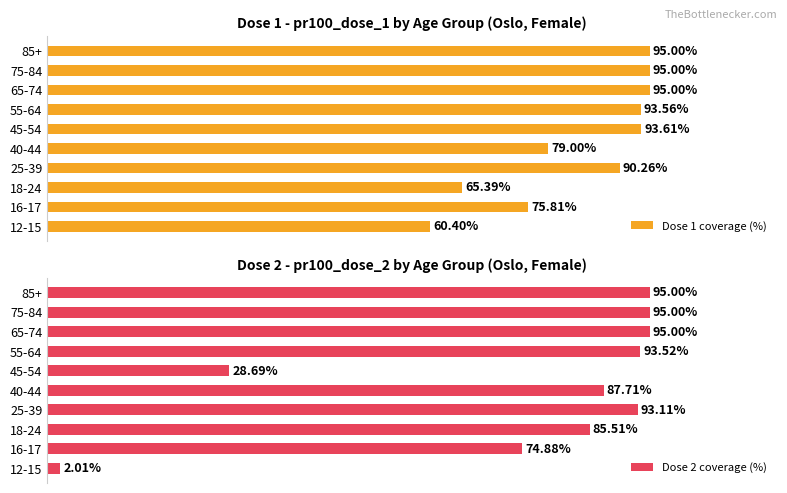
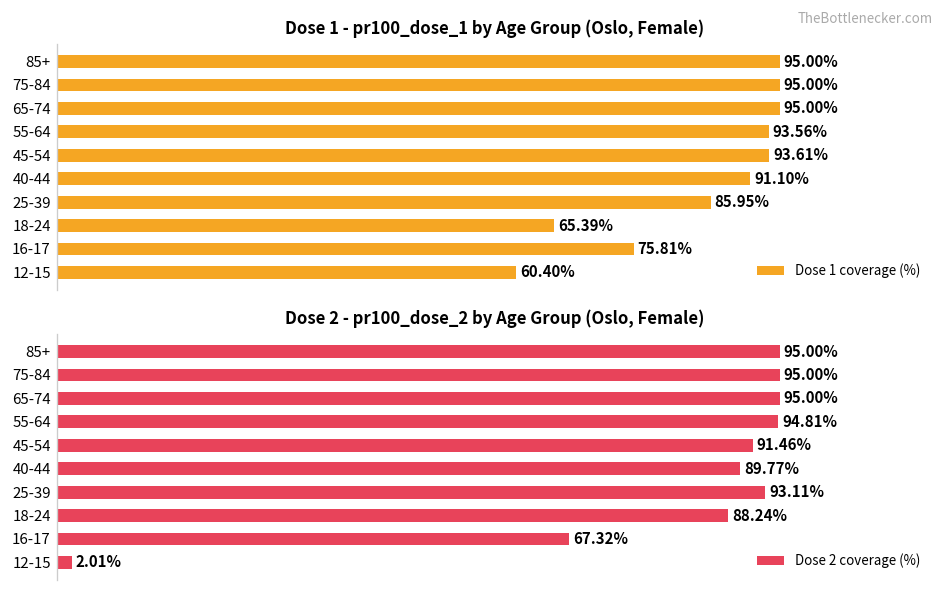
  {
    "Dose 1 - pr100_dose_1 by Age Group (Oslo, Female)": {
      "85+": "95.00%",
      "75-84": "95.00%",
      "65-74": "95.00%",
      "55-64": "93.56%",
      "45-54": "93.61%",
-     "40-44": "79.00%",
-     "25-39": "90.26%",
+     "40-44": "91.10%",
+     "25-39": "85.95%",
      "18-24": "65.39%",
      "16-17": "75.81%",
      "12-15": "60.40%"
    },
    "Dose 2 - pr100_dose_2 by Age Group (Oslo, Female)": {
      "85+": "95.00%",
      "75-84": "95.00%",
      "65-74": "95.00%",
-     "55-64": "93.52%",
-     "45-54": "28.69%",
-     "40-44": "87.71%",
+     "55-64": "94.81%",
+     "45-54": "91.46%",
+     "40-44": "89.77%",
      "25-39": "93.11%",
-     "18-24": "85.51%",
-     "16-17": "74.88%",
+     "18-24": "88.24%",
+     "16-17": "67.32%",
      "12-15": "2.01%"
    }
  }
